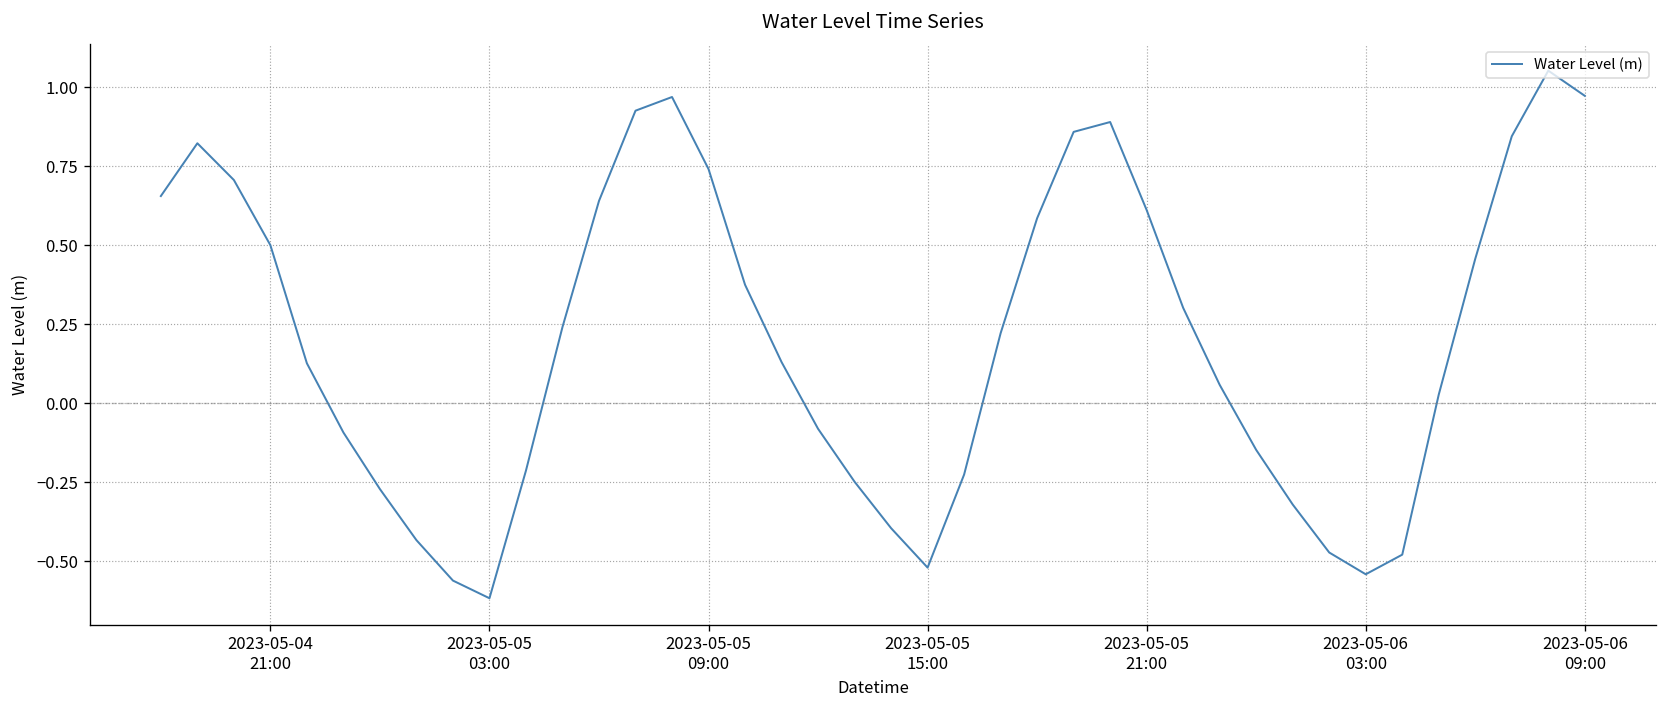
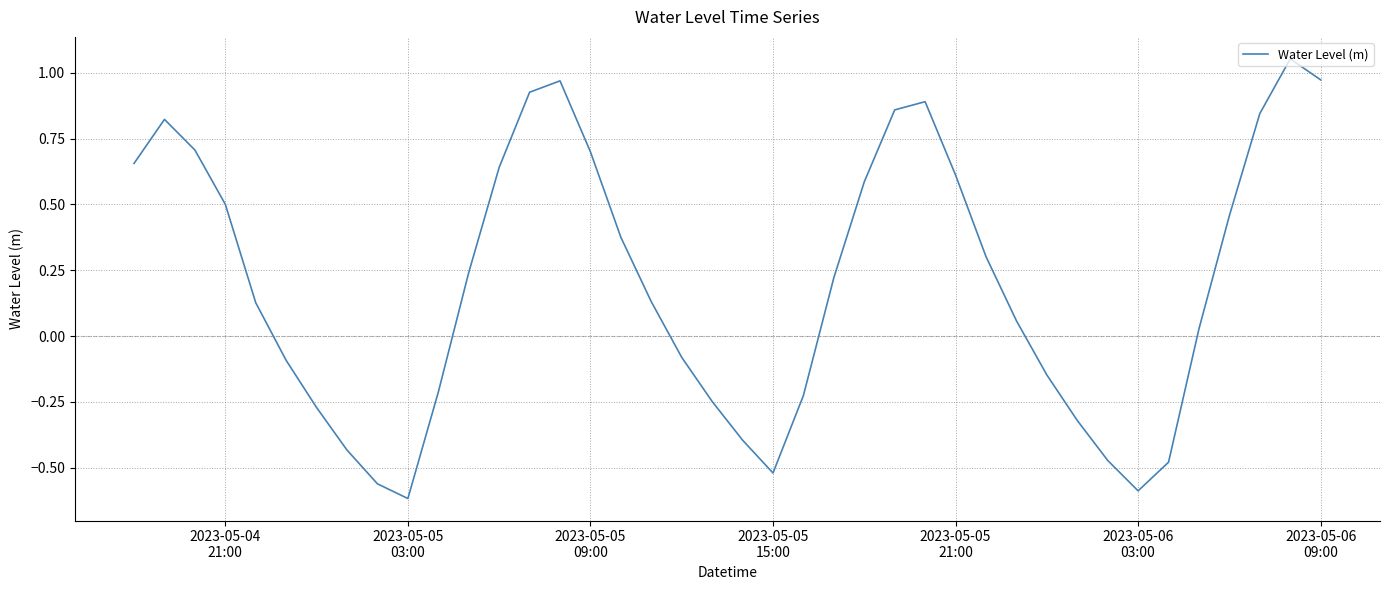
  {
    "2023-05-04 21:00": 0.50,
    "2023-05-05 03:00": -0.62,
-   "2023-05-05 09:00": 0.74,
+   "2023-05-05 09:00": 0.70,
    "2023-05-05 15:00": -0.52,
    "2023-05-05 21:00": 0.61,
-   "2023-05-06 03:00": -0.54,
+   "2023-05-06 03:00": -0.59,
    "2023-05-06 09:00": 0.97
  }
